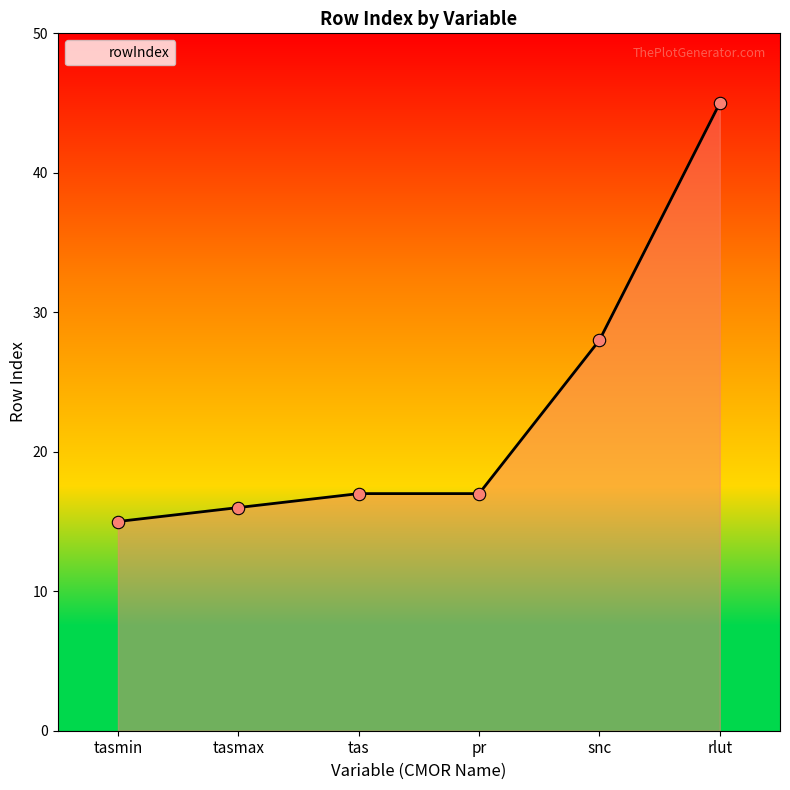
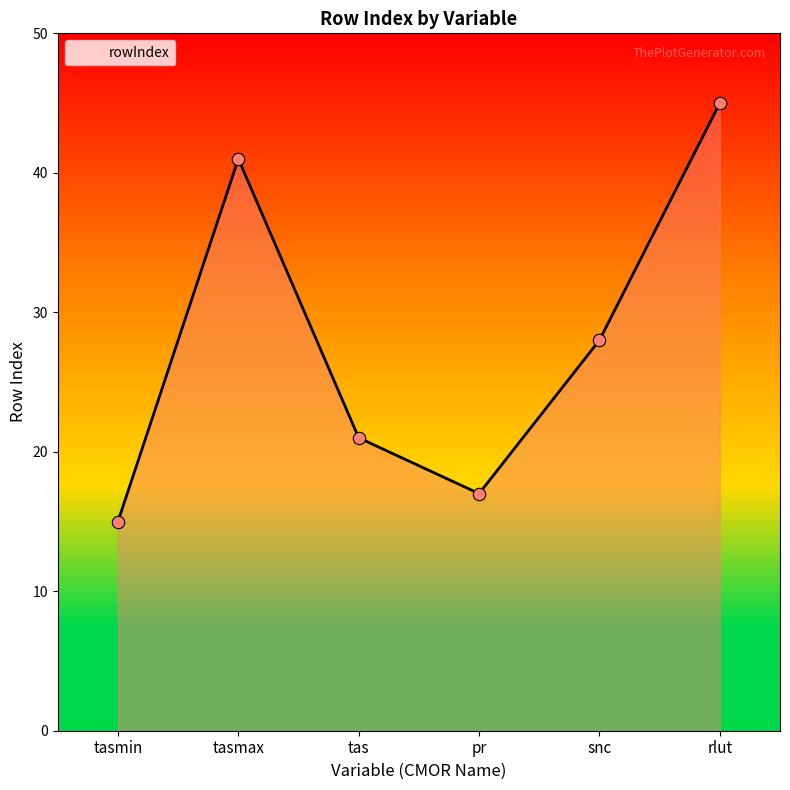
  {
    "tasmin": 15,
-   "tasmax": 16,
-   "tas": 17,
+   "tasmax": 41,
+   "tas": 21,
    "pr": 17,
    "snc": 28,
    "rlut": 45
  }
